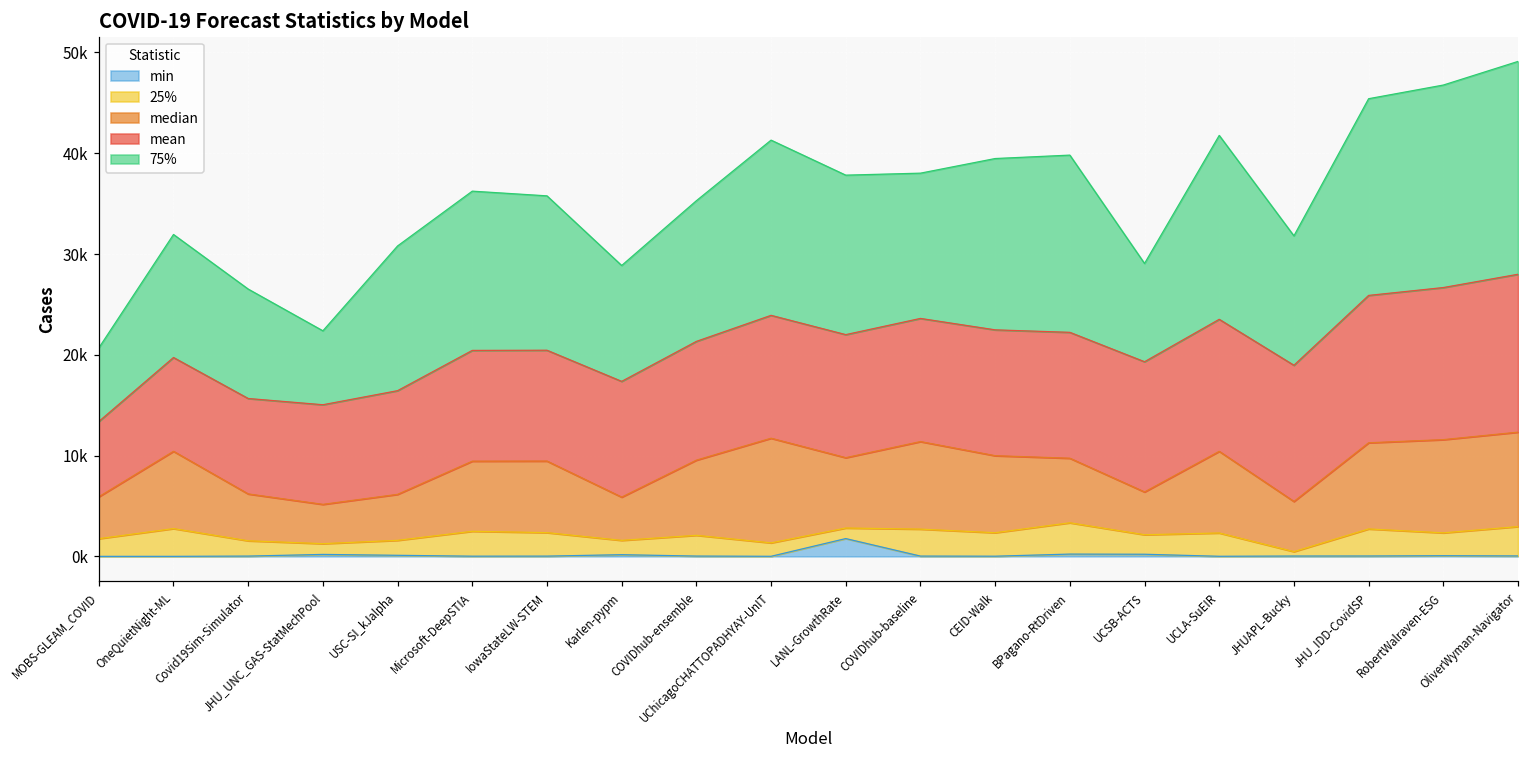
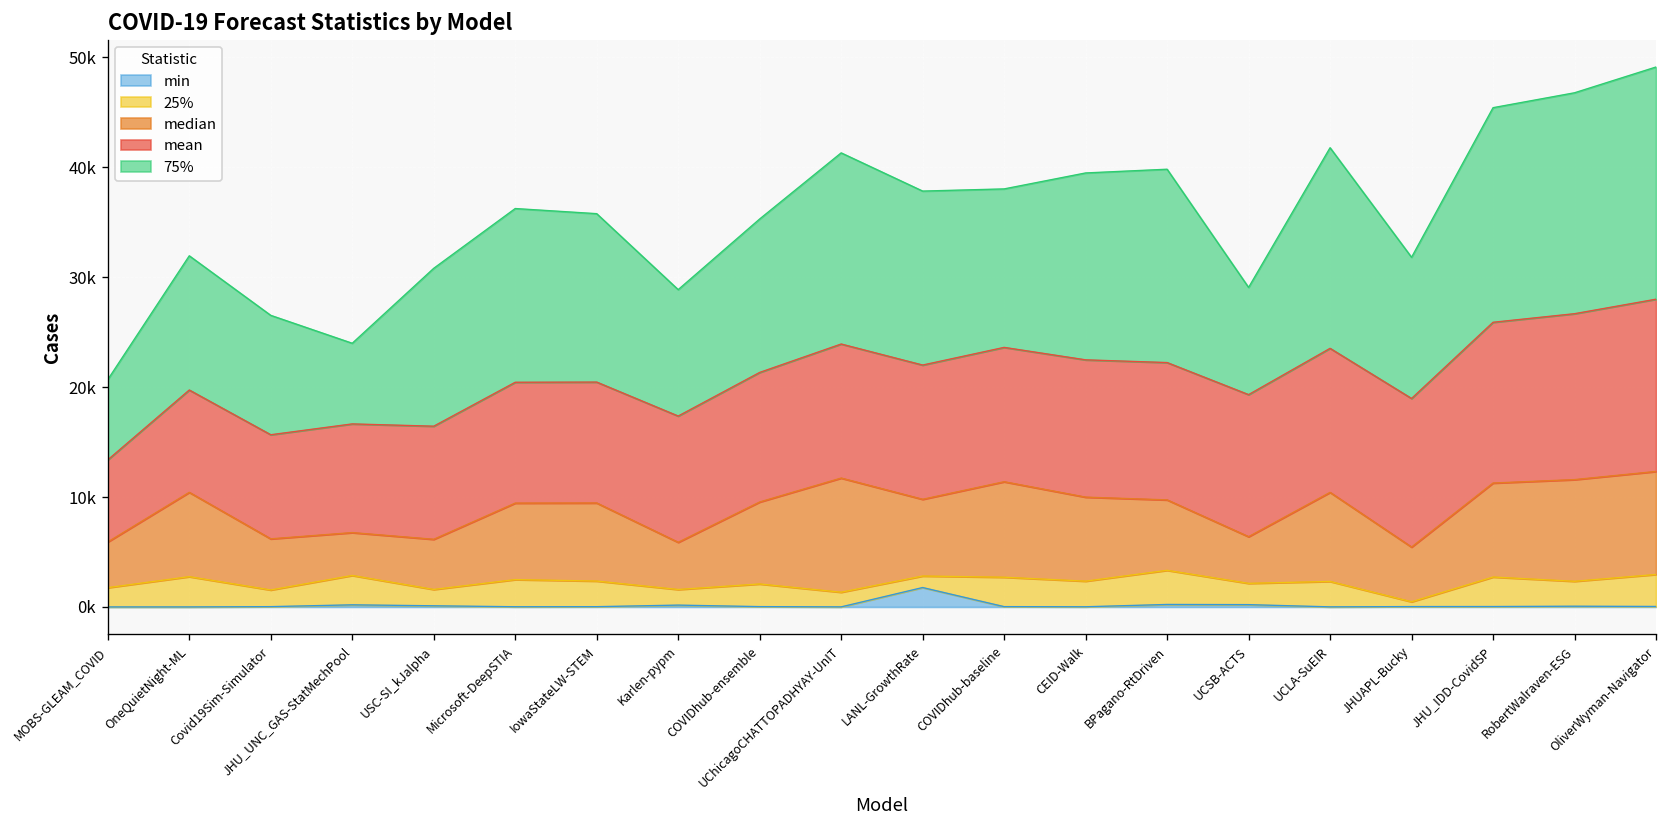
  {
    "min": {
      "MOBS-GLEAM_COVID": 0,
      "OneQuietNight-ML": 0,
      "Covid19Sim-Simulator": 0,
      "JHU_UNC_GAS-StatMechPool": 0,
      "USC-SI_kJalpha": 0,
      "Microsoft-DeepSTIA": 0,
      "IowaStateLW-STEM": 0,
      "Karlen-pypm": 0,
      "COVIDhub-ensemble": 0,
      "UChicagoCHATTOPADHYAY-UnIT": 0,
      "LANL-GrowthRate": 2000,
      "COVIDhub-baseline": 0,
      "CEID-Walk": 0,
      "BPagano-RtDriven": 0,
      "UCSB-ACTS": 0,
      "UCLA-SuEIR": 0,
      "JHUAPL-Bucky": 0,
      "JHU_IDD-CovidSP": 0,
      "RobertWalraven-ESG": 0,
      "OliverWyman-Navigator": 0
    },
    "25%": {
      "MOBS-GLEAM_COVID": 2000,
      "OneQuietNight-ML": 3000,
      "Covid19Sim-Simulator": 2000,
-     "JHU_UNC_GAS-StatMechPool": 1000,
+     "JHU_UNC_GAS-StatMechPool": 3000,
      "USC-SI_kJalpha": 1000,
      "Microsoft-DeepSTIA": 2000,
      "IowaStateLW-STEM": 2000,
      "Karlen-pypm": 1000,
      "COVIDhub-ensemble": 2000,
      "UChicagoCHATTOPADHYAY-UnIT": 1000,
      "LANL-GrowthRate": 1000,
      "COVIDhub-baseline": 3000,
      "CEID-Walk": 2000,
      "BPagano-RtDriven": 3000,
      "UCSB-ACTS": 2000,
      "UCLA-SuEIR": 2000,
      "JHUAPL-Bucky": 0,
      "JHU_IDD-CovidSP": 3000,
      "RobertWalraven-ESG": 2000,
      "OliverWyman-Navigator": 3000
    },
    "75%": {
      "MOBS-GLEAM_COVID": 7000,
      "OneQuietNight-ML": 12000,
      "Covid19Sim-Simulator": 11000,
      "JHU_UNC_GAS-StatMechPool": 7000,
      "USC-SI_kJalpha": 14000,
      "Microsoft-DeepSTIA": 16000,
      "IowaStateLW-STEM": 15000,
      "Karlen-pypm": 11000,
      "COVIDhub-ensemble": 14000,
      "UChicagoCHATTOPADHYAY-UnIT": 17000,
      "LANL-GrowthRate": 16000,
      "COVIDhub-baseline": 14000,
      "CEID-Walk": 17000,
      "BPagano-RtDriven": 18000,
      "UCSB-ACTS": 10000,
      "UCLA-SuEIR": 18000,
      "JHUAPL-Bucky": 13000,
      "JHU_IDD-CovidSP": 20000,
      "RobertWalraven-ESG": 20000,
      "OliverWyman-Navigator": 21000
    }
  }
